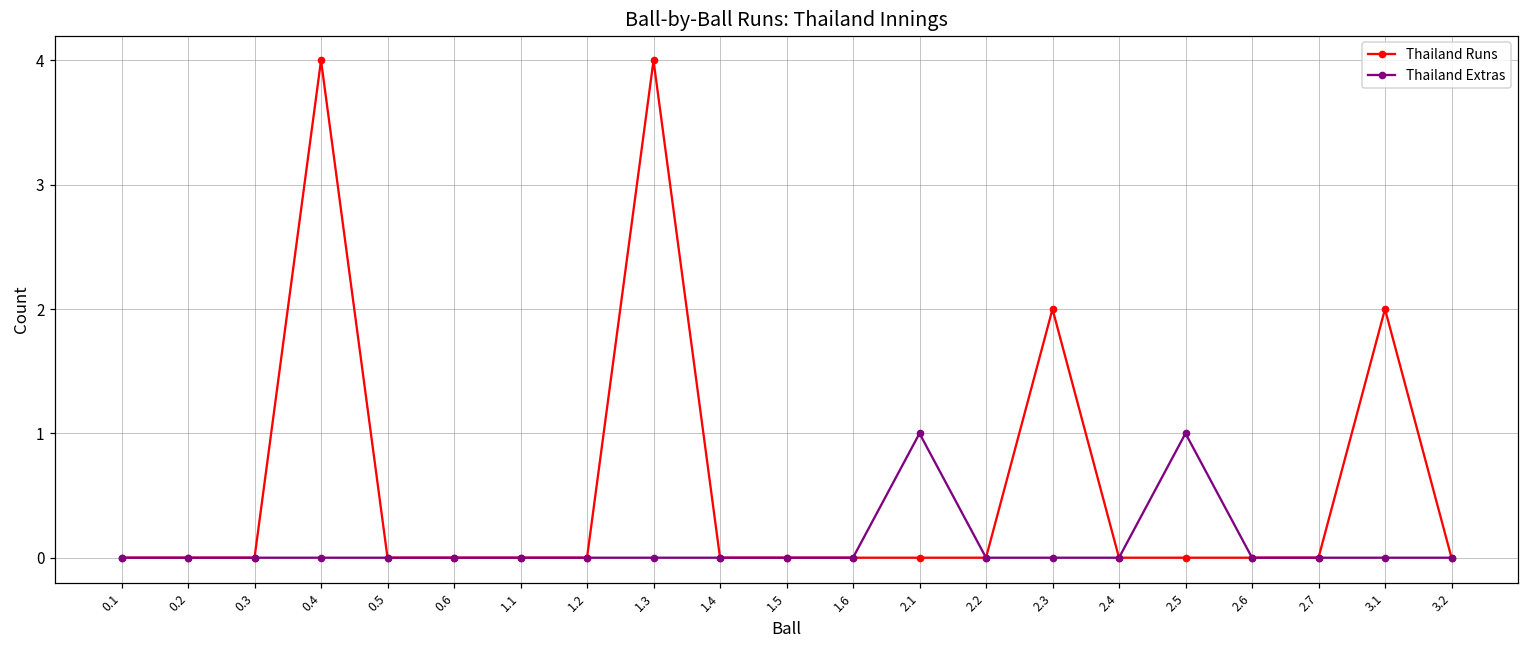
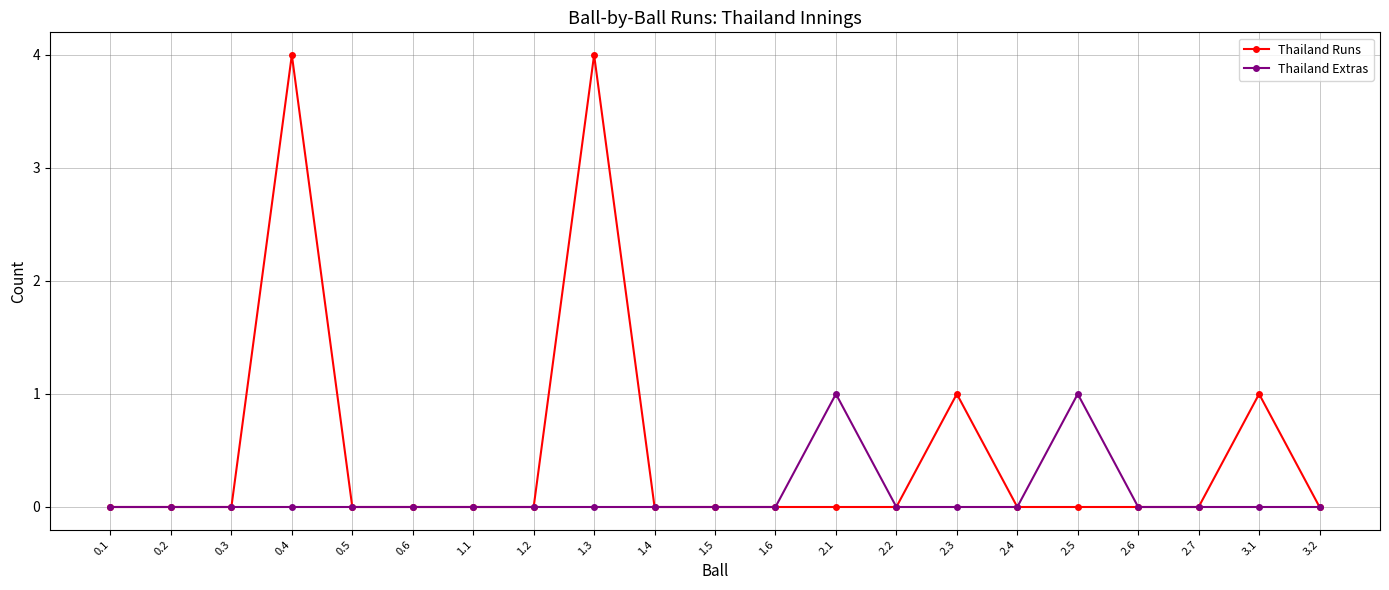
  {
    "Thailand Runs": {
      "0.4": 4,
      "1.3": 4,
      "2.1": 0,
-     "2.3": 2,
+     "2.3": 1,
      "2.5": 0,
-     "3.1": 2
+     "3.1": 1
    },
    "Thailand Extras": {
      "0.4": 0,
      "1.3": 0,
      "2.1": 1,
      "2.3": 0,
      "2.5": 1,
      "3.1": 0
    }
  }
